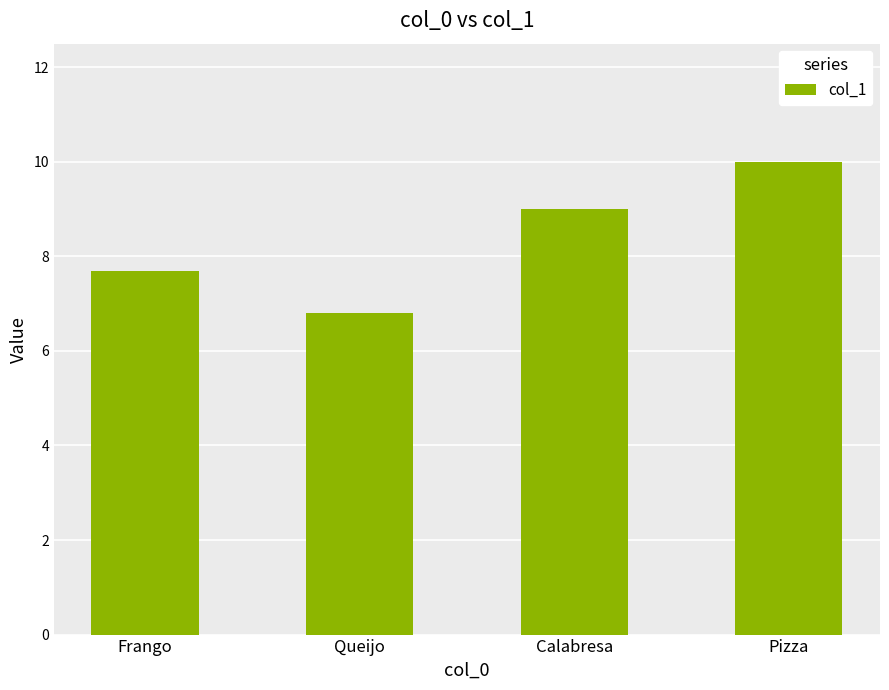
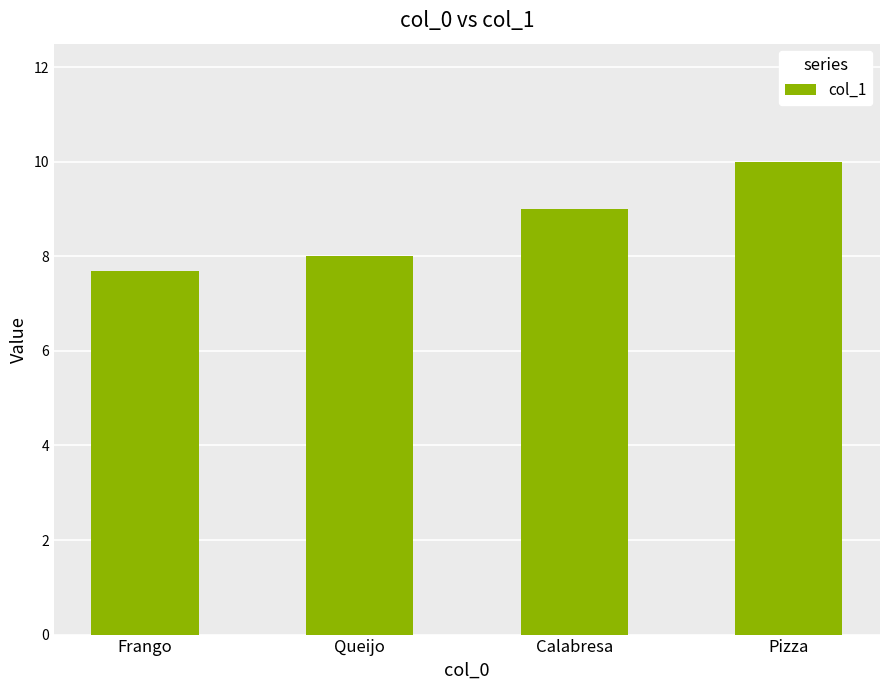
  {
    "Frango": 7.7,
-   "Queijo": 6.8,
+   "Queijo": 8.0,
    "Calabresa": 9.0,
    "Pizza": 10.0
  }
